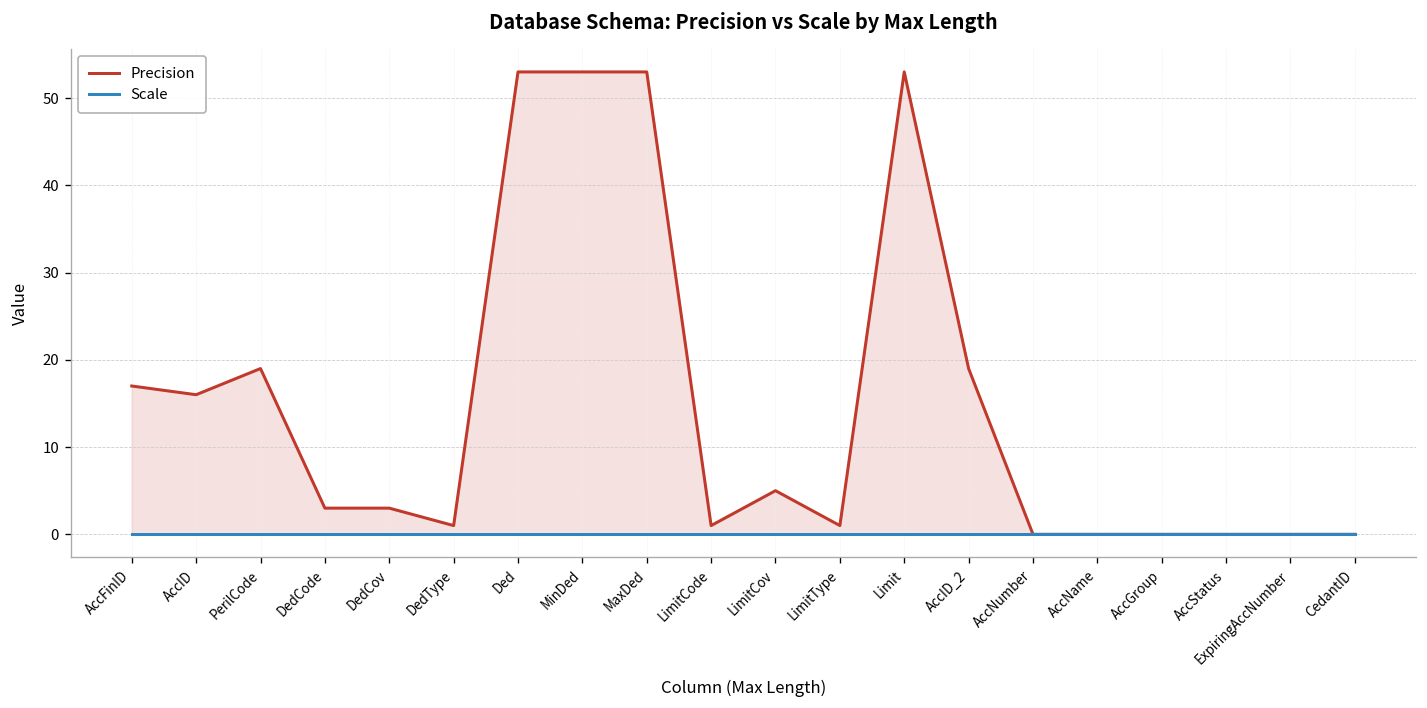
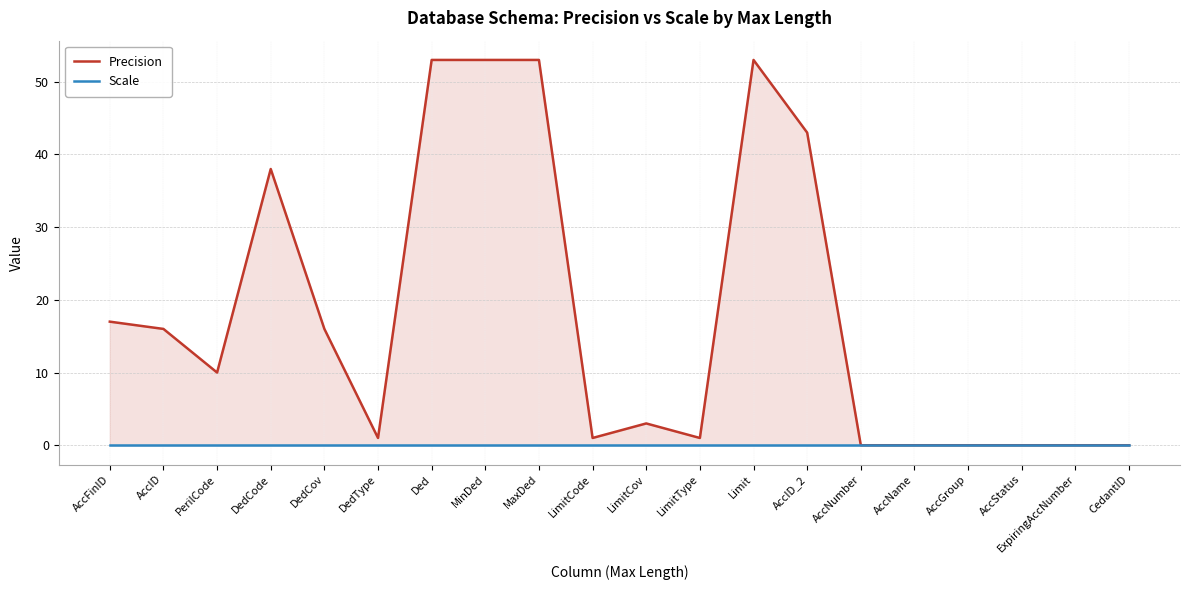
  {
    "Precision": {
      "AccFinID": 17,
      "AccID": 16,
-     "PerilCode": 19,
-     "DedCode": 3,
-     "DedCov": 3,
+     "PerilCode": 10,
+     "DedCode": 38,
+     "DedCov": 16,
      "DedType": 1,
      "Ded": 53,
      "MinDed": 53,
      "MaxDed": 53,
      "LimitCode": 1,
-     "LimitCov": 5,
+     "LimitCov": 3,
      "LimitType": 1,
      "Limit": 53,
-     "AccID_2": 19
+     "AccID_2": 43
    },
    "Scale": {
      "AccFinID": 0,
      "AccID": 0,
      "PerilCode": 0,
      "DedCode": 0,
      "DedCov": 0,
      "DedType": 0,
      "Ded": 0,
      "MinDed": 0,
      "MaxDed": 0,
      "LimitCode": 0,
      "LimitCov": 0,
      "LimitType": 0,
      "Limit": 0,
      "AccID_2": 0
    }
  }
